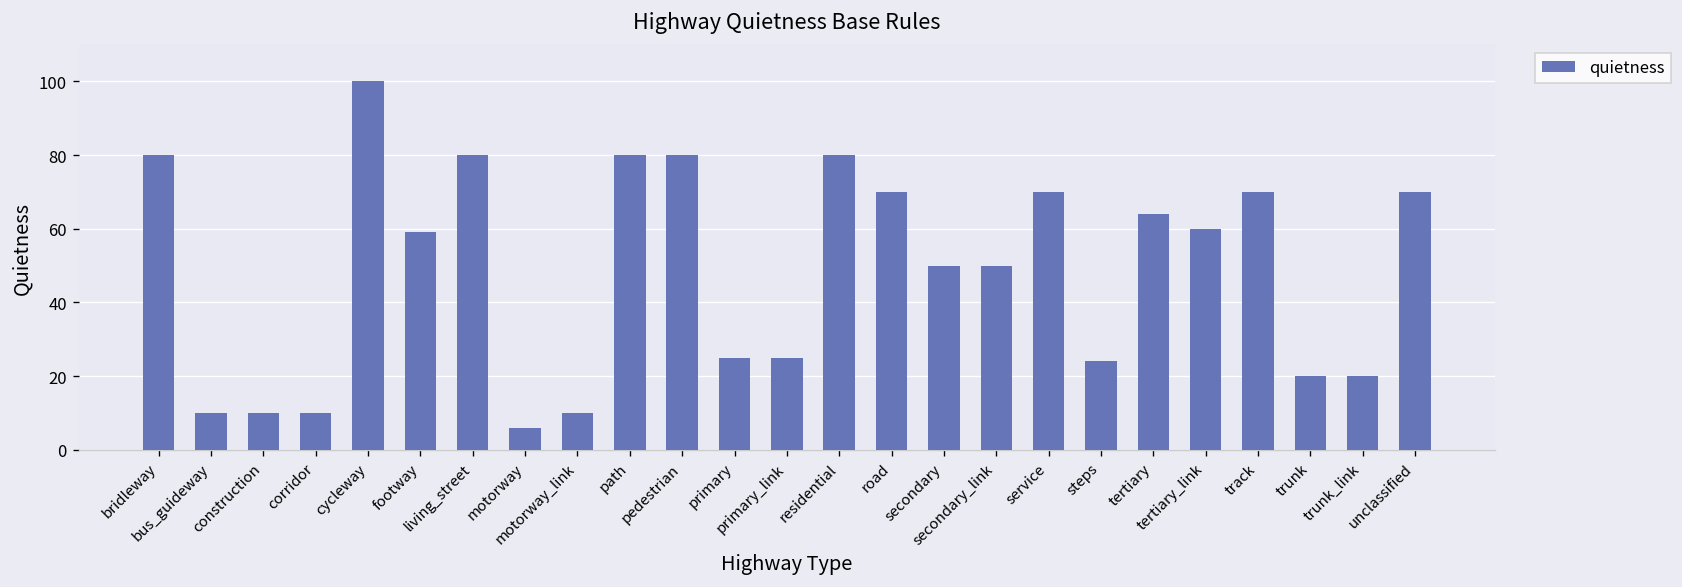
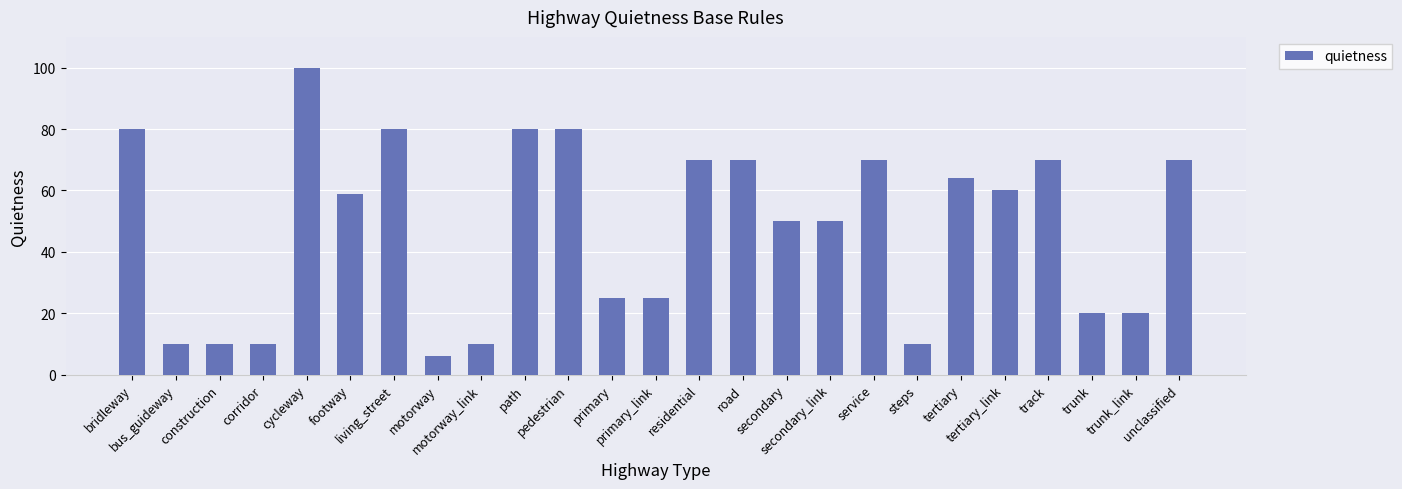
  {
    "bridleway": 80,
    "bus_guideway": 10,
    "construction": 10,
    "corridor": 10,
    "cycleway": 100,
    "footway": 59,
    "living_street": 80,
    "motorway": 6,
    "motorway_link": 10,
    "path": 80,
    "pedestrian": 80,
    "primary": 25,
    "primary_link": 25,
-   "residential": 80,
+   "residential": 70,
    "road": 70,
    "secondary": 50,
    "secondary_link": 50,
    "service": 70,
-   "steps": 24,
+   "steps": 10,
    "tertiary": 64,
    "tertiary_link": 60,
    "track": 70,
    "trunk": 20,
    "trunk_link": 20,
    "unclassified": 70
  }
